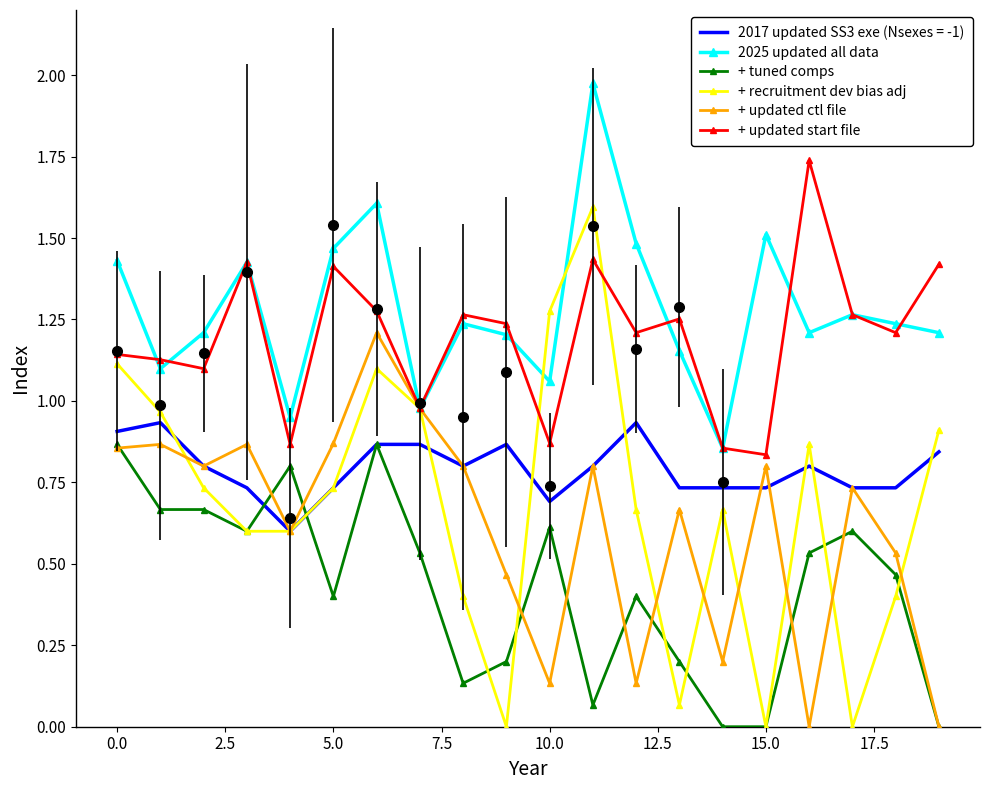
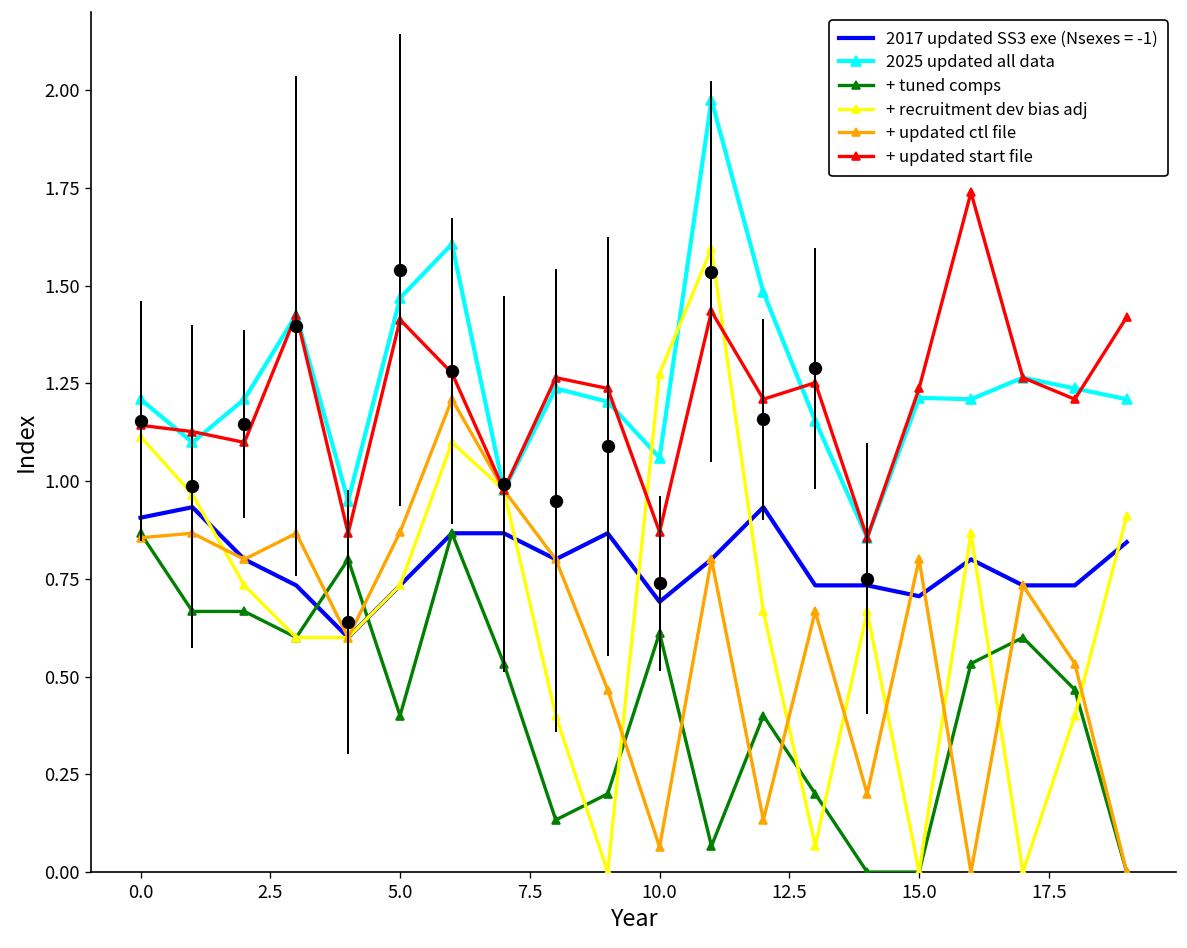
  {
    "2017 updated SS3 exe (Nsexes = -1)": {
      "0.0": 0.91,
      "10.0": 0.69,
-     "15.0": 0.73
+     "15.0": 0.71
    },
    "2025 updated all data": {
-     "0.0": 1.43,
+     "0.0": 1.21,
      "5.0": 1.47,
      "10.0": 1.06,
-     "15.0": 1.51
+     "15.0": 1.21
    },
    "+ tuned comps": {
      "0.0": 0.87,
      "5.0": 0.40,
      "10.0": 0.61
    },
    "+ recruitment dev bias adj": {
      "0.0": 1.11,
      "10.0": 1.28
    },
    "+ updated ctl file": {
      "0.0": 0.86,
      "5.0": 0.87,
-     "10.0": 0.13,
+     "10.0": 0.06,
      "15.0": 0.80
    },
    "+ updated start file": {
      "0.0": 1.14,
      "5.0": 1.41,
      "10.0": 0.87,
-     "15.0": 0.83
+     "15.0": 1.24
    }
  }
